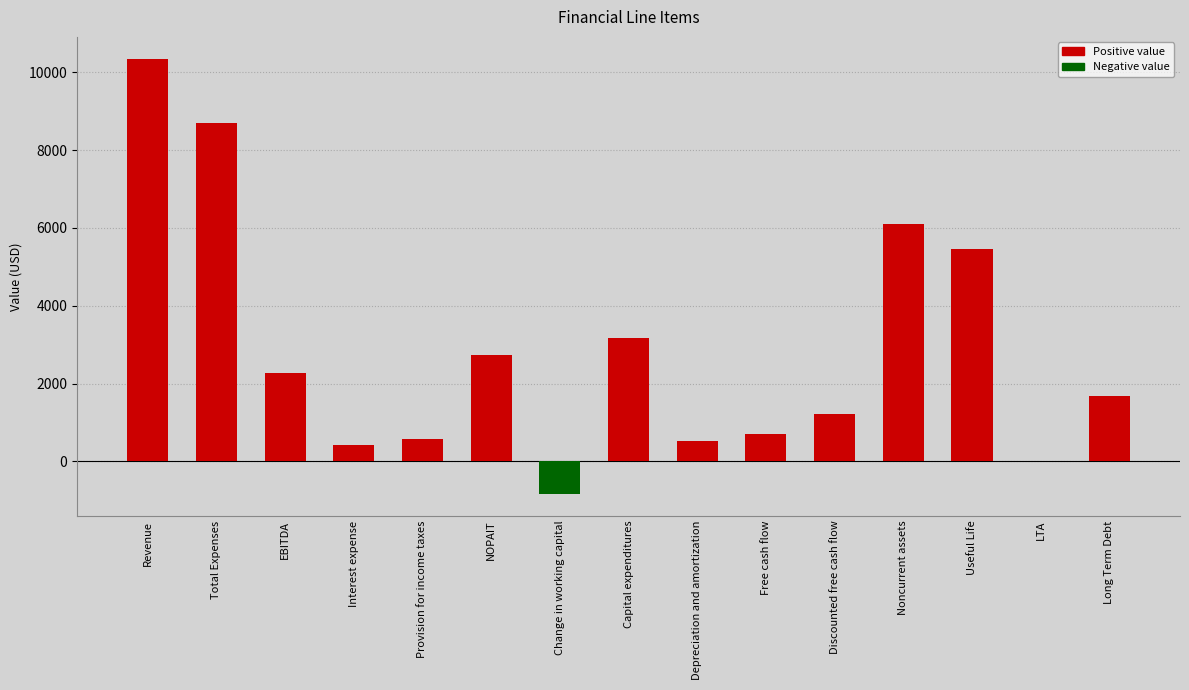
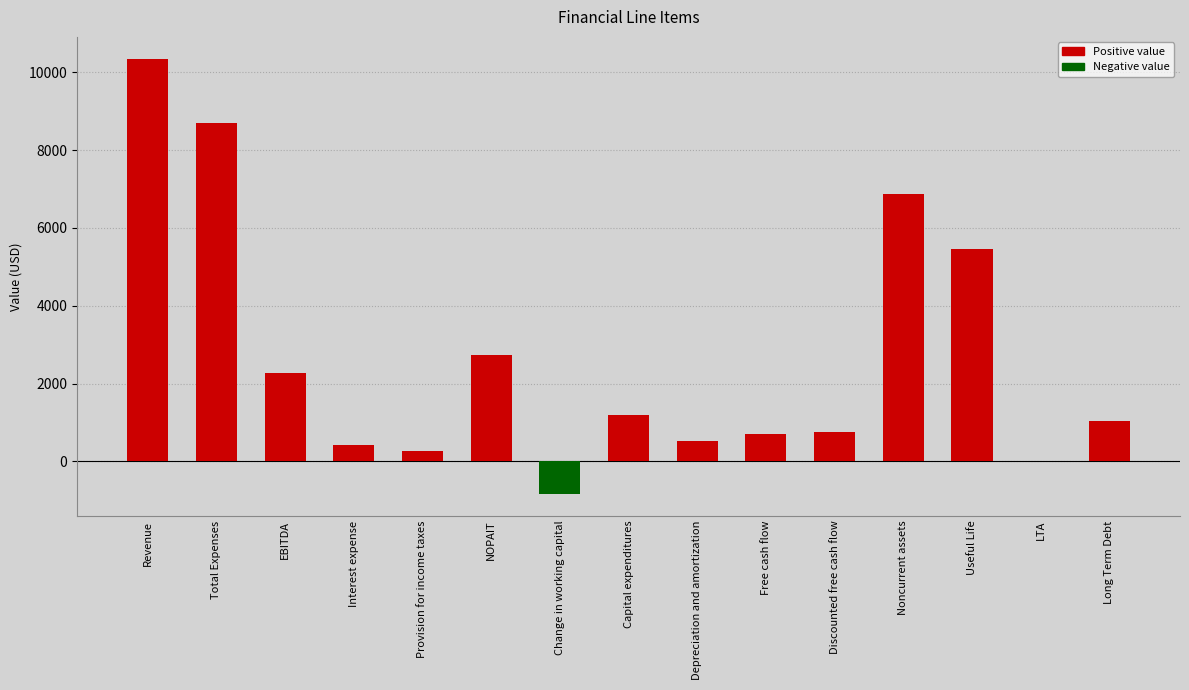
  {
    "Revenue": 10300,
    "Total Expenses": 8700,
    "EBITDA": 2300,
    "Interest expense": 400,
-   "Provision for income taxes": 600,
+   "Provision for income taxes": 300,
    "NOPAIT": 2700,
    "Change in working capital": -800,
-   "Capital expenditures": 3200,
+   "Capital expenditures": 1200,
    "Depreciation and amortization": 500,
    "Free cash flow": 700,
-   "Discounted free cash flow": 1200,
-   "Noncurrent assets": 6100,
+   "Discounted free cash flow": 800,
+   "Noncurrent assets": 6900,
    "Useful Life": 5400,
-   "Long Term Debt": 1700
+   "Long Term Debt": 1000
  }
